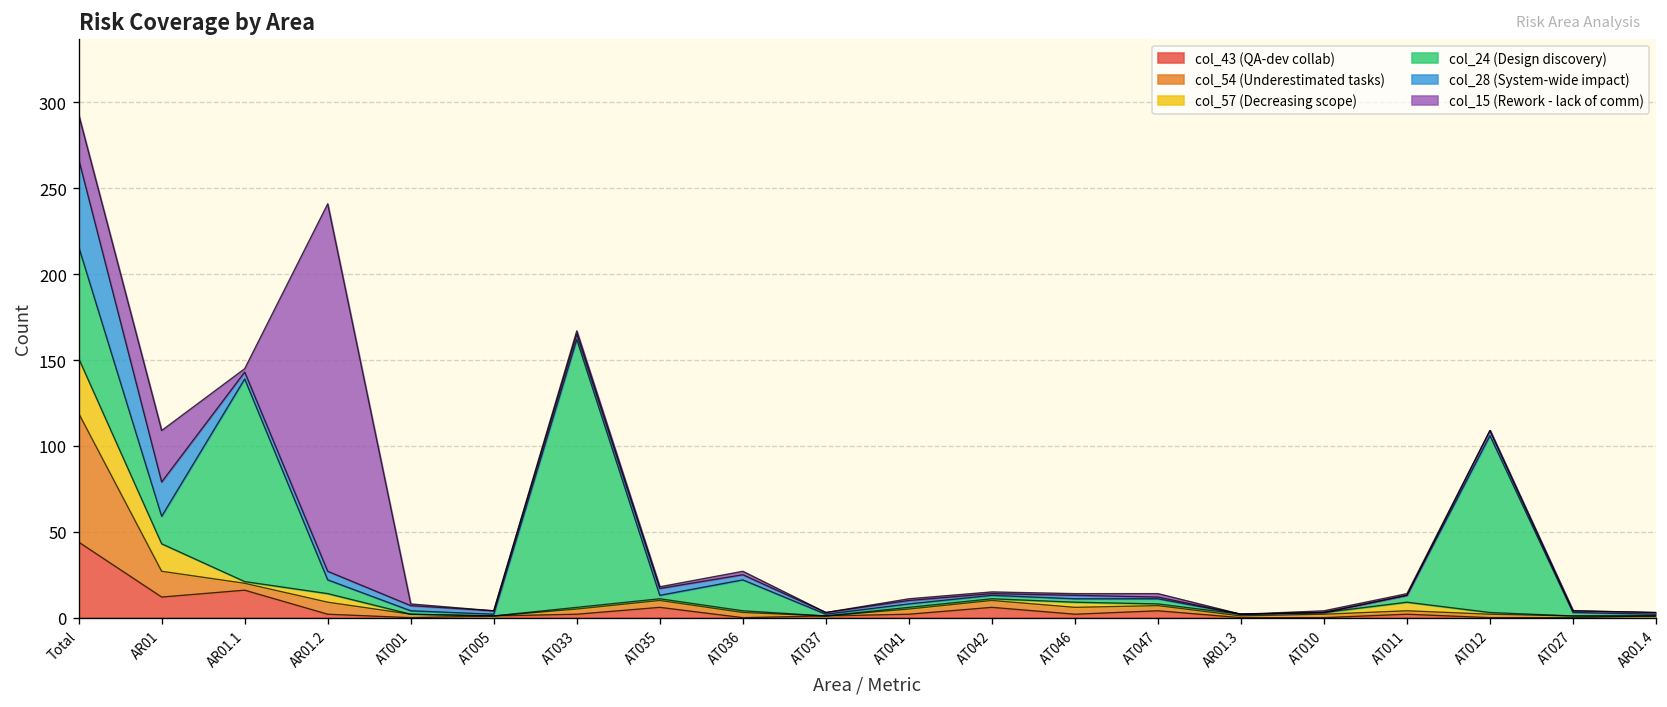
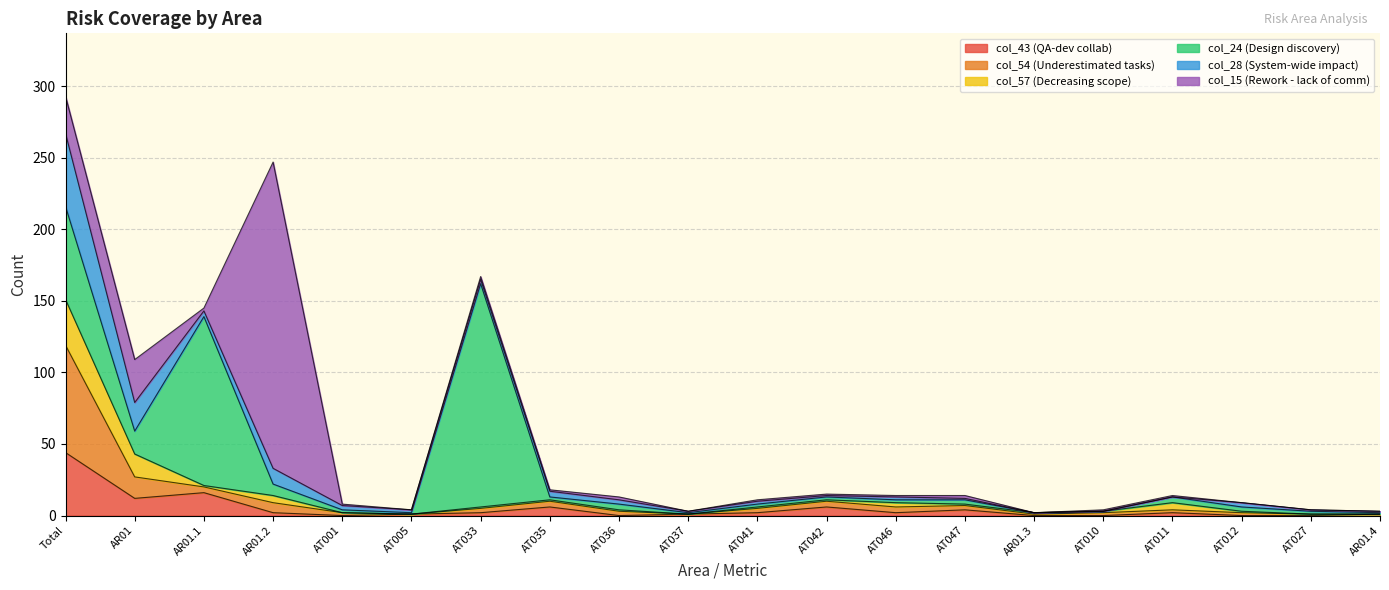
  {
    "col_57 (Decreasing scope)": {
      "Total": 32,
      "AR01": 16,
      "AR01.2": 5,
      "AT046": 3,
      "AT011": 5
    },
    "col_24 (Design discovery)": {
      "Total": 65,
      "AR01": 16,
      "AR01.1": 118,
      "AR01.2": 8,
      "AT001": 2,
      "AT033": 156,
      "AT035": 2,
-     "AT036": 18,
+     "AT036": 4,
      "AT041": 2,
      "AT046": 2,
-     "AT012": 103
+     "AT012": 3
    },
    "col_28 (System-wide impact)": {
      "Total": 51,
      "AR01": 20,
      "AR01.1": 4,
-     "AR01.2": 5,
+     "AR01.2": 11,
      "AT033": 3,
      "AT036": 3
    },
    "col_15 (Rework - lack of comm)": {
      "Total": 26,
      "AR01": 30,
      "AR01.1": 2,
      "AR01.2": 214,
      "AT033": 2,
      "AT036": 2,
      "AT047": 2
    }
  }
